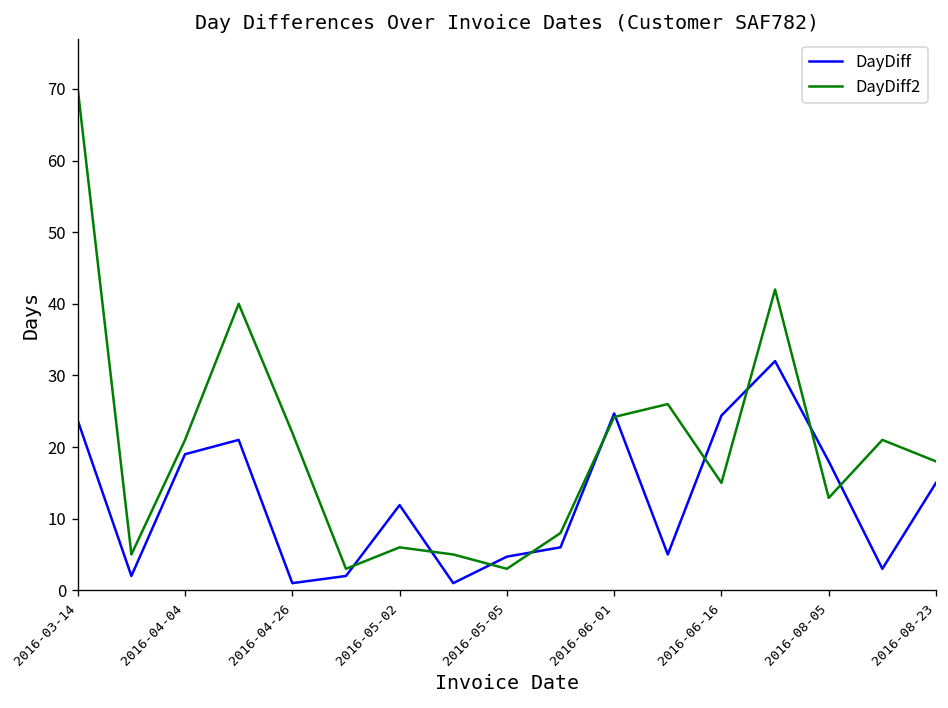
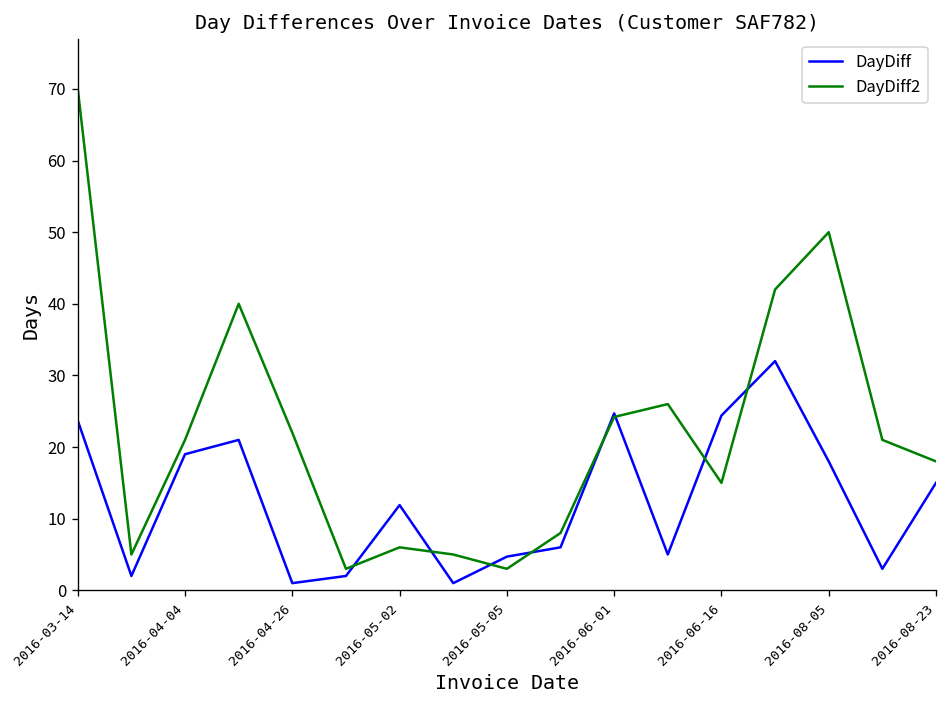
  {
    "DayDiff": {
      "2016-03-14": 24,
      "2016-04-04": 19,
      "2016-04-26": 1,
      "2016-05-02": 12,
      "2016-05-05": 5,
      "2016-06-01": 25,
      "2016-06-16": 24,
      "2016-08-05": 18,
      "2016-08-23": 15
    },
    "DayDiff2": {
      "2016-03-14": 70,
      "2016-04-04": 21,
      "2016-04-26": 22,
      "2016-05-02": 6,
      "2016-05-05": 3,
      "2016-06-01": 24,
      "2016-06-16": 15,
-     "2016-08-05": 13,
+     "2016-08-05": 50,
      "2016-08-23": 18
    }
  }
